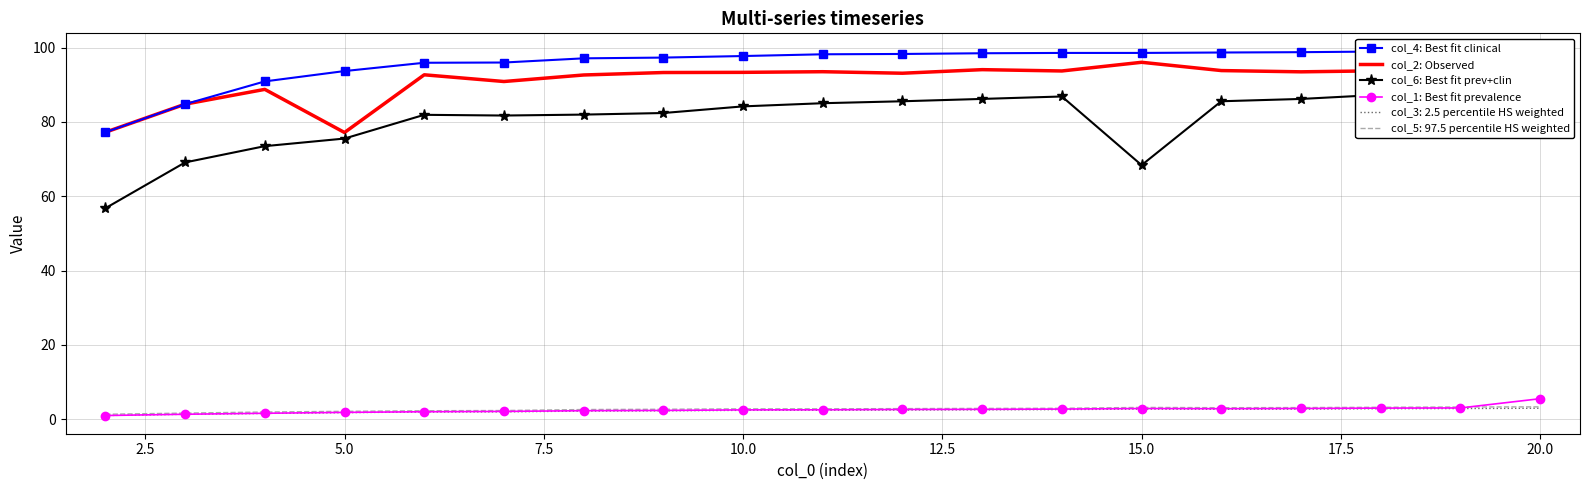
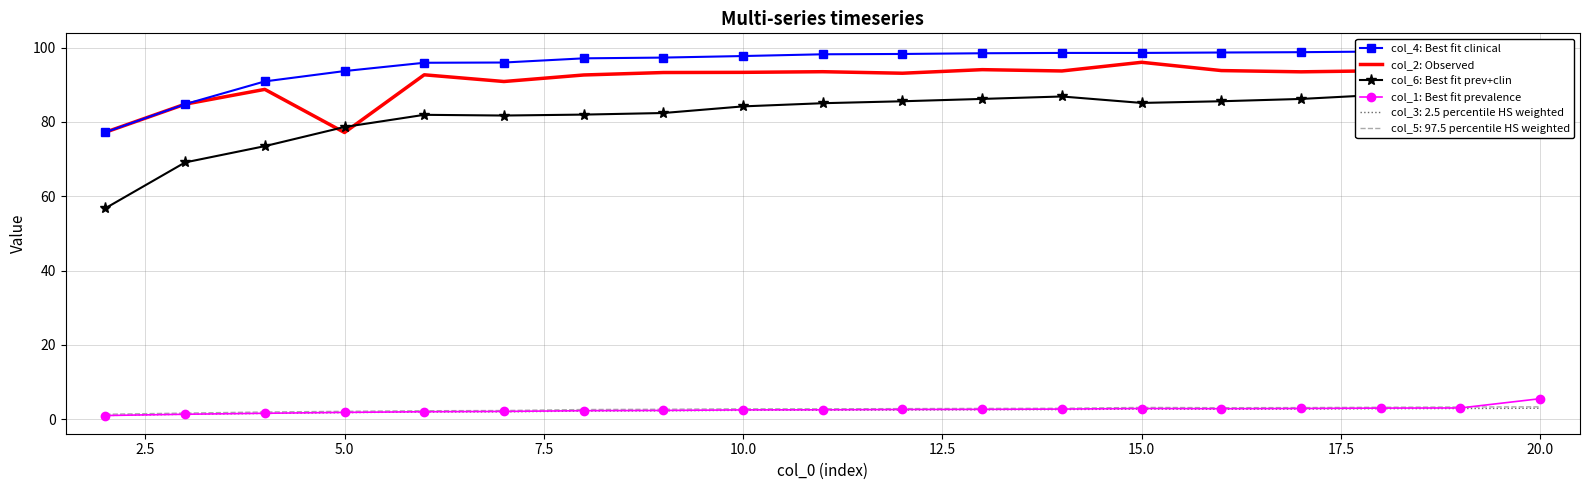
  {
    "col_4: Best fit clinical": {
      "5.0": 94,
      "10.0": 98,
      "15.0": 99
    },
    "col_2: Observed": {
      "5.0": 77,
      "10.0": 93,
      "15.0": 96
    },
    "col_6: Best fit prev+clin": {
-     "5.0": 76,
+     "5.0": 79,
      "10.0": 84,
-     "15.0": 68
+     "15.0": 85
    },
    "col_1: Best fit prevalence": {
      "20.0": 6
    }
  }
